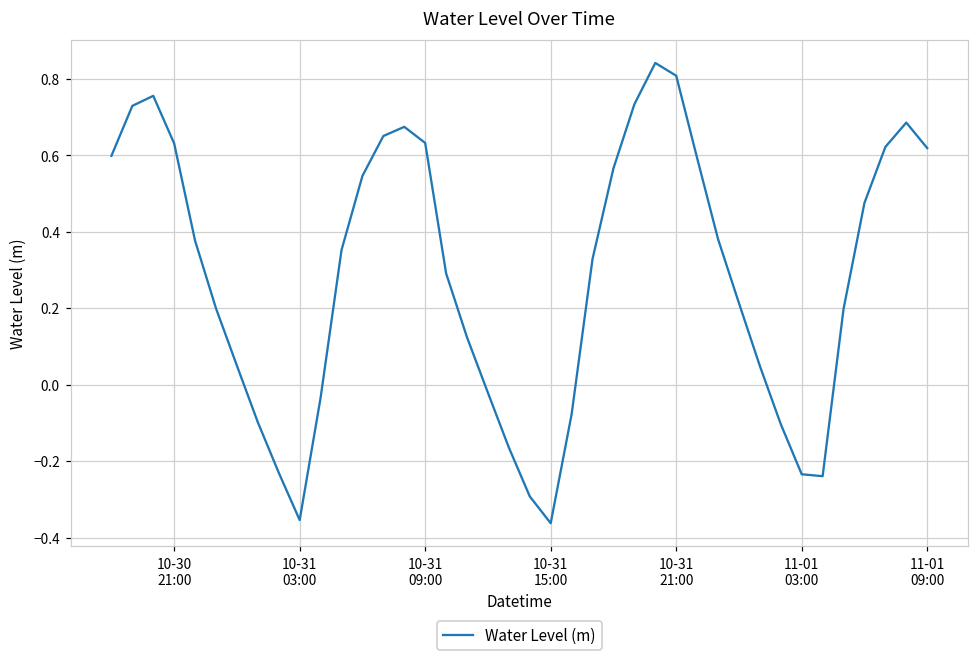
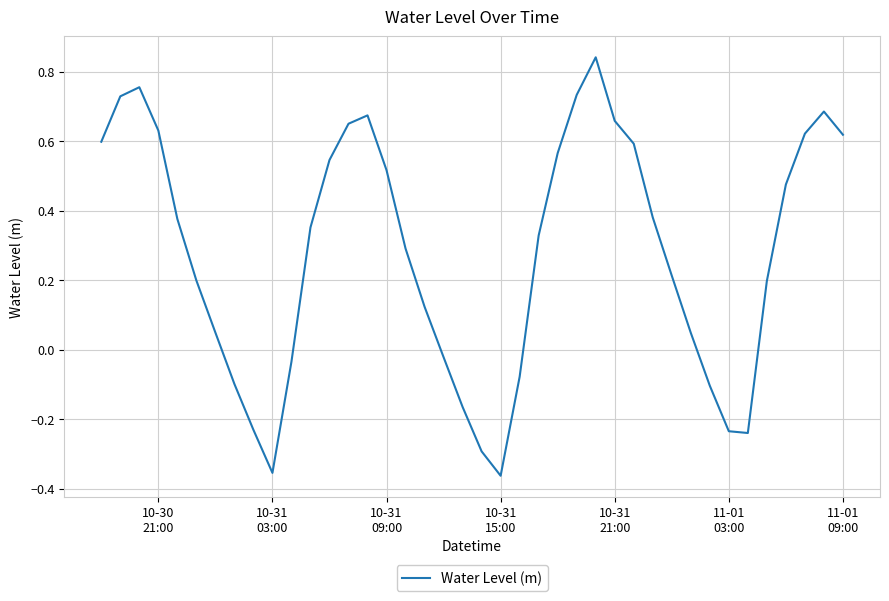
  {
    "10-30 21:00": 0.63,
    "10-31 03:00": -0.35,
-   "10-31 09:00": 0.63,
+   "10-31 09:00": 0.52,
    "10-31 15:00": -0.36,
-   "10-31 21:00": 0.81,
+   "10-31 21:00": 0.66,
    "11-01 03:00": -0.23,
    "11-01 09:00": 0.62
  }
